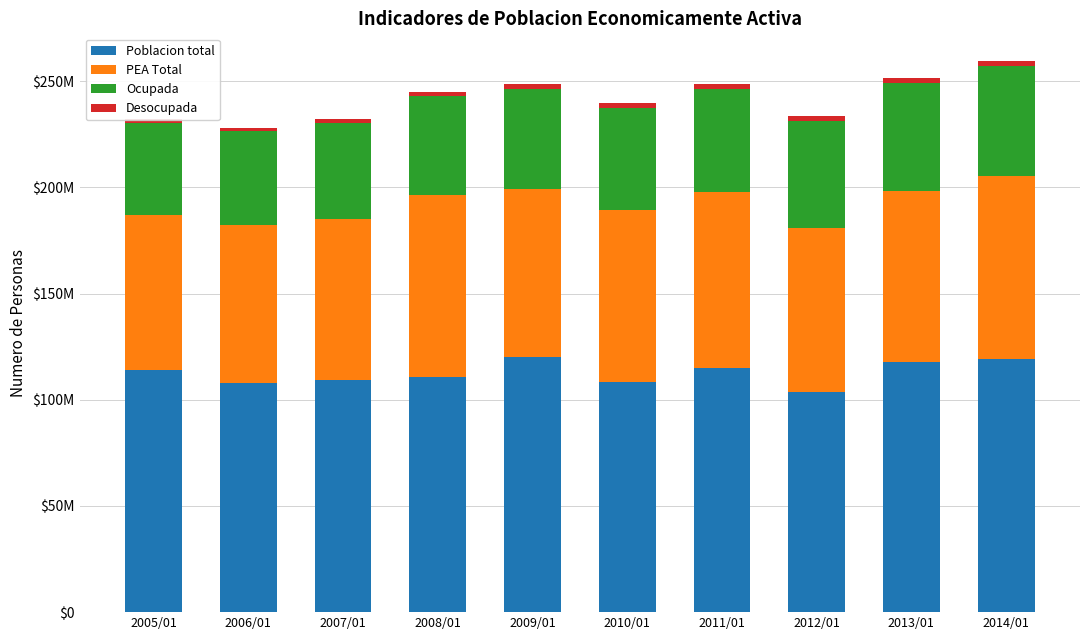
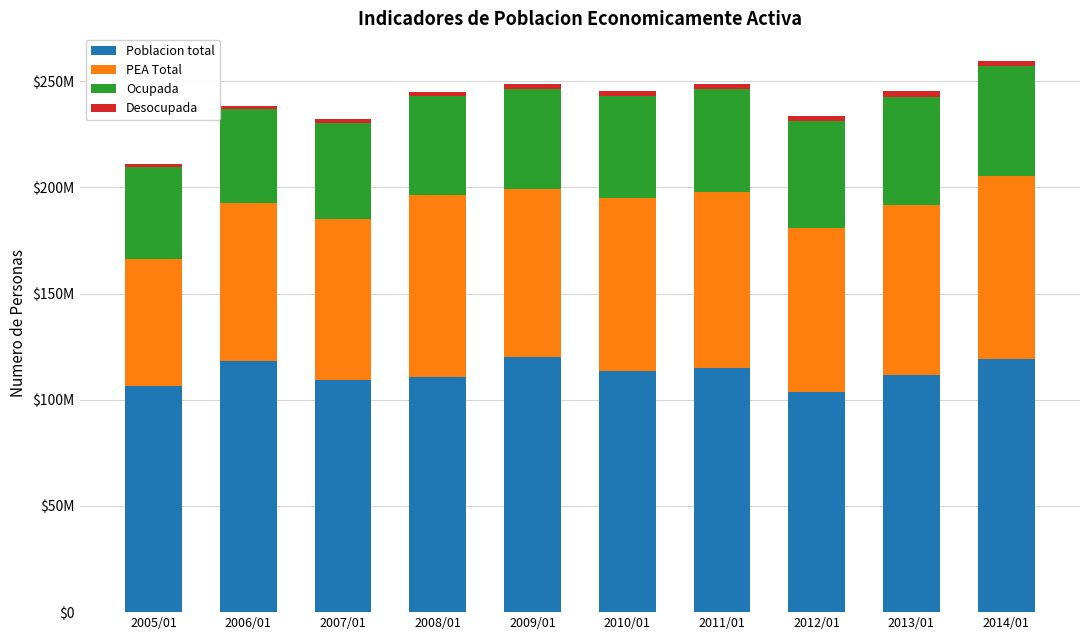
  {
    "Poblacion total": {
-     "2005/01": "$114000000",
-     "2006/01": "$108000000",
+     "2005/01": "$107000000",
+     "2006/01": "$118000000",
      "2007/01": "$109000000",
      "2008/01": "$111000000",
      "2009/01": "$120000000",
-     "2010/01": "$108000000",
+     "2010/01": "$114000000",
      "2011/01": "$115000000",
      "2012/01": "$104000000",
-     "2013/01": "$118000000",
+     "2013/01": "$111000000",
      "2014/01": "$119000000"
    },
    "PEA Total": {
-     "2005/01": "$73000000",
+     "2005/01": "$60000000",
      "2006/01": "$74000000",
      "2007/01": "$76000000",
      "2008/01": "$86000000",
      "2009/01": "$79000000",
      "2010/01": "$81000000",
      "2011/01": "$83000000",
      "2012/01": "$77000000",
      "2013/01": "$80000000",
      "2014/01": "$86000000"
    },
    "Ocupada": {
      "2005/01": "$43000000",
      "2006/01": "$44000000",
      "2007/01": "$45000000",
      "2008/01": "$46000000",
      "2009/01": "$47000000",
      "2010/01": "$48000000",
      "2011/01": "$49000000",
      "2012/01": "$50000000",
      "2013/01": "$51000000",
      "2014/01": "$52000000"
    },
    "Desocupada": {
      "2006/01": "$2000000",
      "2007/01": "$2000000",
      "2008/01": "$2000000",
      "2009/01": "$2000000",
      "2010/01": "$3000000",
      "2011/01": "$2000000",
      "2012/01": "$2000000",
      "2013/01": "$2000000",
      "2014/01": "$2000000"
    }
  }
